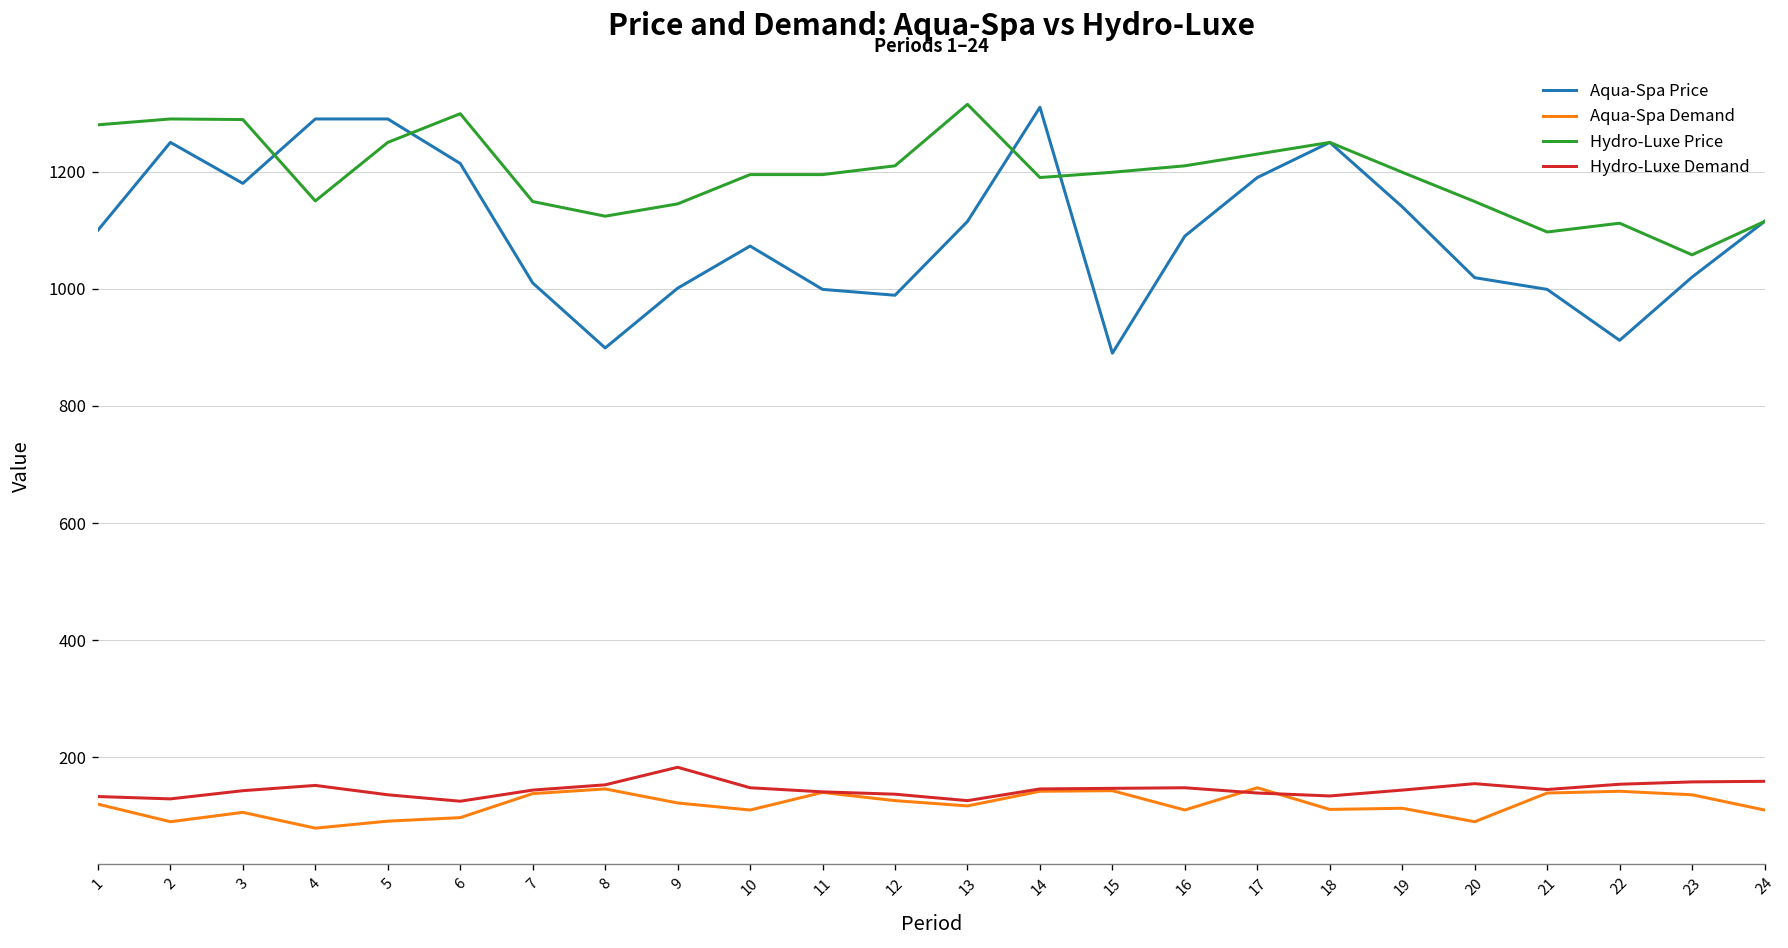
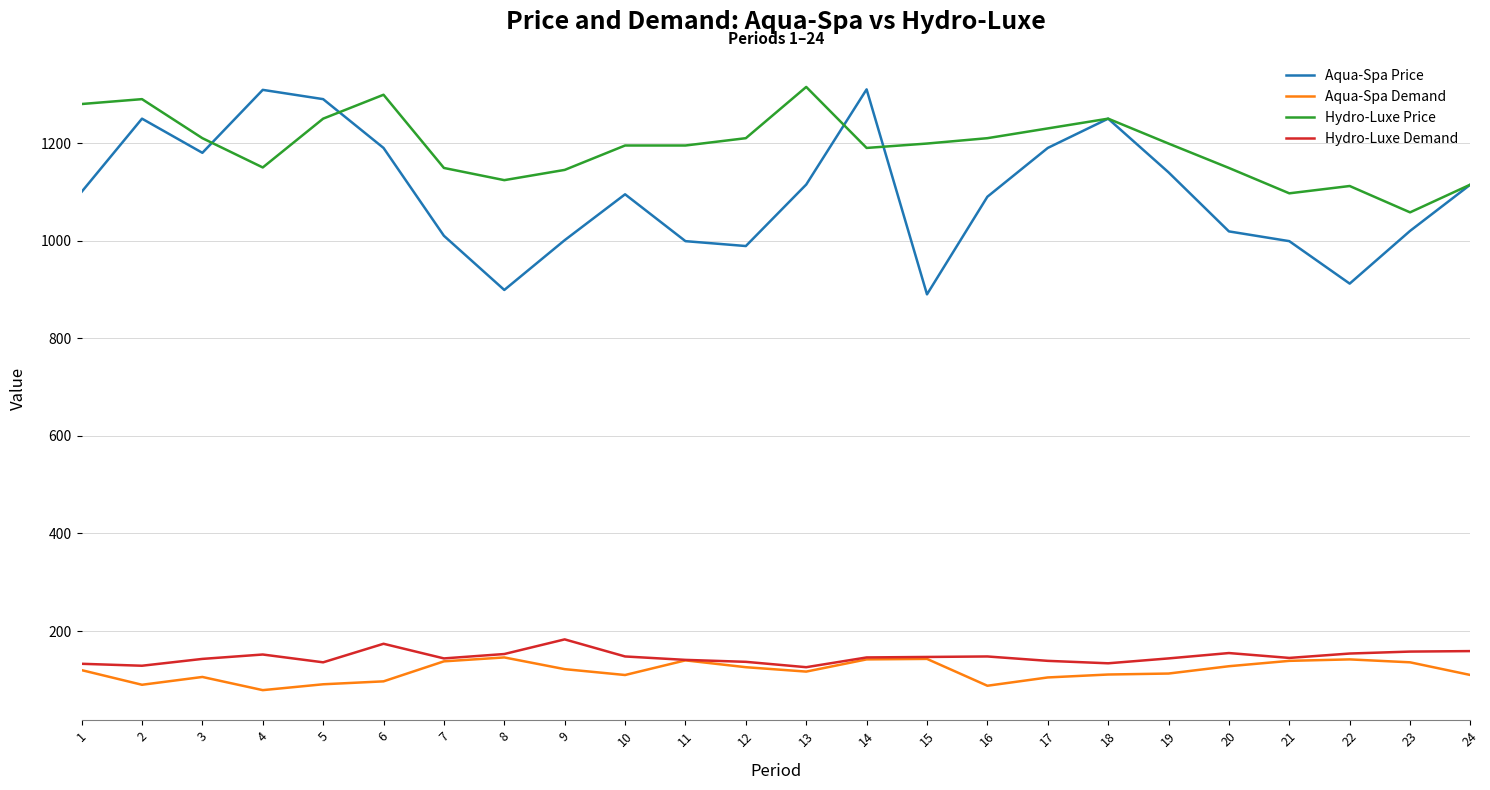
  {
    "Aqua-Spa Price": {
      "1": 1100,
      "2": 1250,
      "3": 1180,
-     "4": 1290,
+     "4": 1310,
      "5": 1290,
-     "6": 1210,
+     "6": 1190,
      "7": 1010,
      "8": 900,
      "9": 1000,
-     "10": 1070,
+     "10": 1100,
      "11": 1000,
      "12": 990,
      "13": 1120,
      "14": 1310,
      "15": 890,
      "16": 1090,
      "17": 1190,
      "19": 1140,
      "20": 1020,
      "21": 1000,
      "22": 910,
      "23": 1020
    },
    "Aqua-Spa Demand": {
      "1": 120,
      "2": 90,
      "3": 110,
      "4": 80,
      "5": 90,
      "6": 100,
      "7": 140,
      "8": 150,
      "9": 120,
      "10": 110,
      "12": 130,
      "13": 120,
-     "16": 110,
-     "17": 150,
+     "16": 90,
+     "17": 110,
      "18": 110,
      "19": 110,
-     "20": 90,
+     "20": 130,
      "21": 140,
      "22": 140,
      "23": 140,
      "24": 110
    },
    "Hydro-Luxe Price": {
      "1": 1280,
      "2": 1290,
-     "3": 1290,
+     "3": 1210,
      "4": 1150,
      "5": 1250,
      "6": 1300,
      "7": 1150,
      "8": 1120,
      "9": 1150,
      "10": 1200,
      "11": 1200,
      "12": 1210,
      "13": 1320,
      "14": 1190,
      "15": 1200,
      "16": 1210,
      "17": 1230,
      "19": 1200,
      "20": 1150,
      "21": 1100,
      "22": 1110,
      "23": 1060
    },
    "Hydro-Luxe Demand": {
      "1": 130,
      "2": 130,
      "3": 140,
      "4": 150,
      "5": 140,
-     "6": 130,
+     "6": 170,
      "7": 140,
      "8": 150,
      "9": 180,
      "10": 150,
      "12": 140,
      "13": 130,
      "16": 150,
      "17": 140,
      "18": 130,
      "19": 140,
      "20": 160,
      "21": 150,
      "22": 150,
      "23": 160,
      "24": 160
    }
  }
